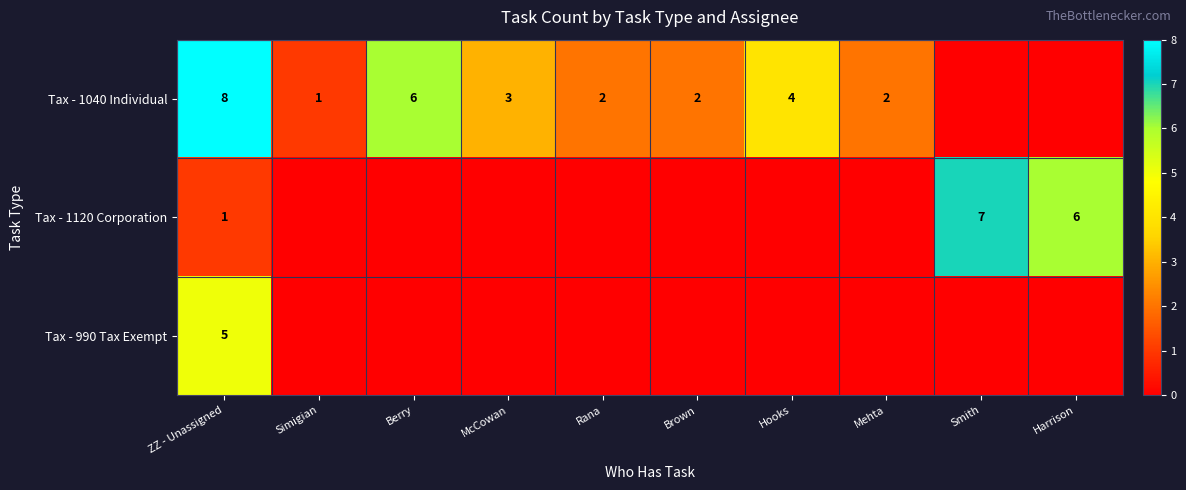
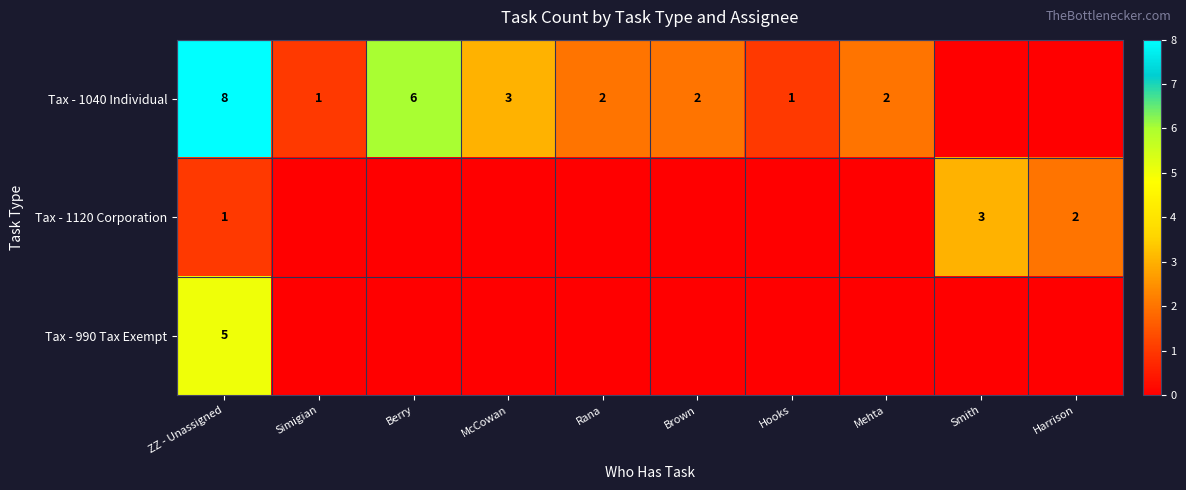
  {
    "Tax - 1040 Individual": {
      "ZZ - Unassigned": 8,
      "Simigian": 1,
      "Berry": 6,
      "McCowan": 3,
      "Rana": 2,
      "Brown": 2,
-     "Hooks": 4,
+     "Hooks": 1,
      "Mehta": 2
    },
    "Tax - 1120 Corporation": {
      "ZZ - Unassigned": 1,
-     "Smith": 7,
-     "Harrison": 6
+     "Smith": 3,
+     "Harrison": 2
    },
    "Tax - 990 Tax Exempt": {
      "ZZ - Unassigned": 5
    }
  }
